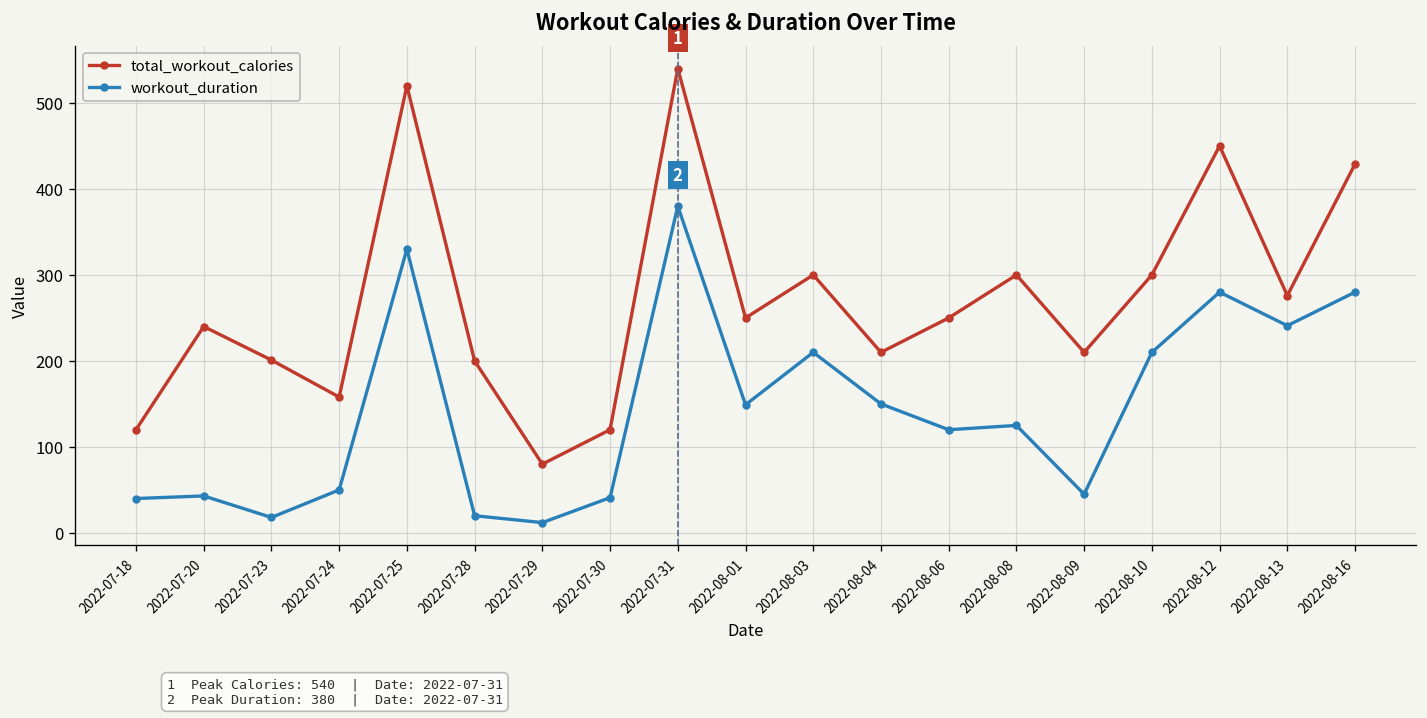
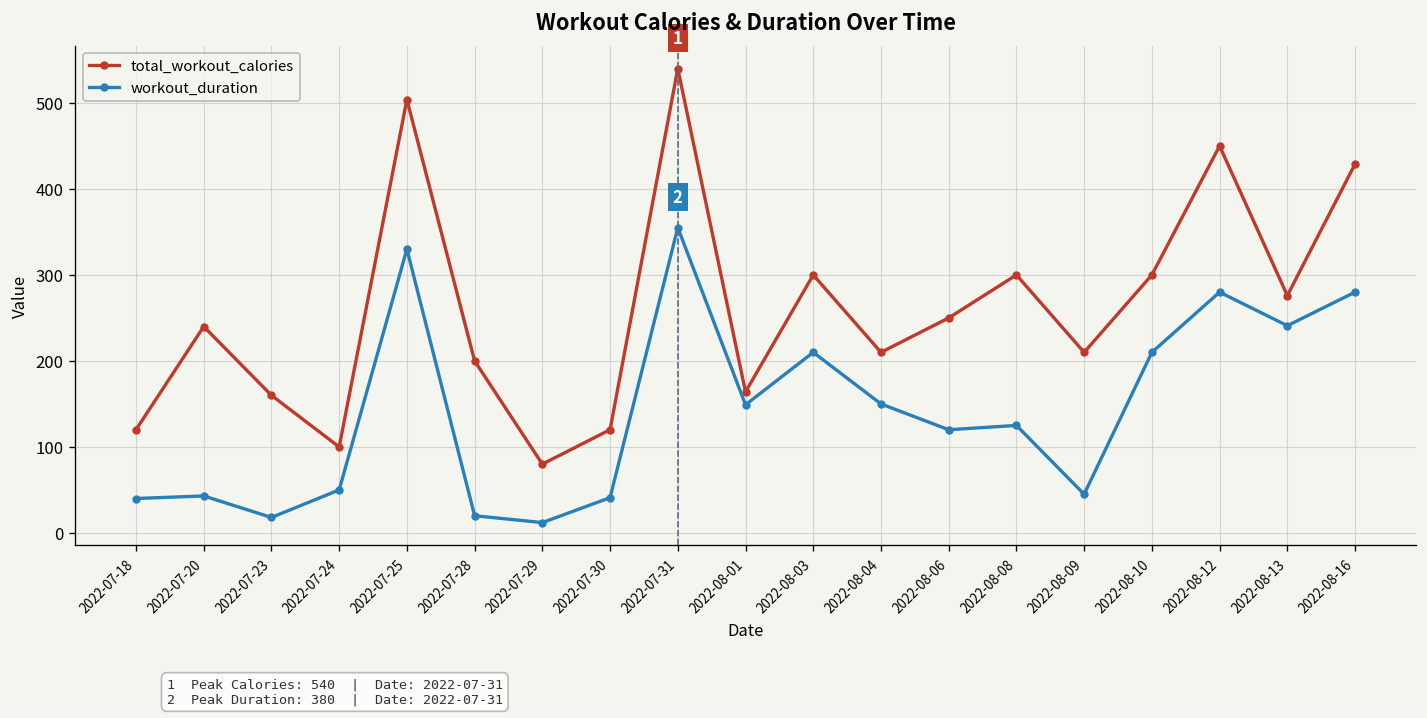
  {
    "total_workout_calories": {
      "2022-07-18": 120,
      "2022-07-20": 240,
-     "2022-07-23": 200,
-     "2022-07-24": 160,
-     "2022-07-25": 520,
+     "2022-07-23": 160,
+     "2022-07-24": 100,
+     "2022-07-25": 500,
      "2022-07-28": 200,
      "2022-07-29": 80,
      "2022-07-30": 120,
-     "2022-08-01": 250,
+     "2022-08-01": 160,
      "2022-08-03": 300,
      "2022-08-04": 210,
      "2022-08-06": 250,
      "2022-08-08": 300,
      "2022-08-09": 210,
      "2022-08-10": 300,
      "2022-08-12": 450,
      "2022-08-13": 280,
      "2022-08-16": 430
    },
    "workout_duration": {
      "2022-07-18": 40,
      "2022-07-20": 40,
      "2022-07-23": 20,
      "2022-07-24": 50,
      "2022-07-25": 330,
      "2022-07-28": 20,
      "2022-07-29": 10,
      "2022-07-30": 40,
-     "2022-07-31": 380,
+     "2022-07-31": 360,
      "2022-08-01": 150,
      "2022-08-03": 210,
      "2022-08-04": 150,
      "2022-08-06": 120,
      "2022-08-08": 130,
      "2022-08-09": 50,
      "2022-08-10": 210,
      "2022-08-12": 280,
      "2022-08-13": 240,
      "2022-08-16": 280
    }
  }
